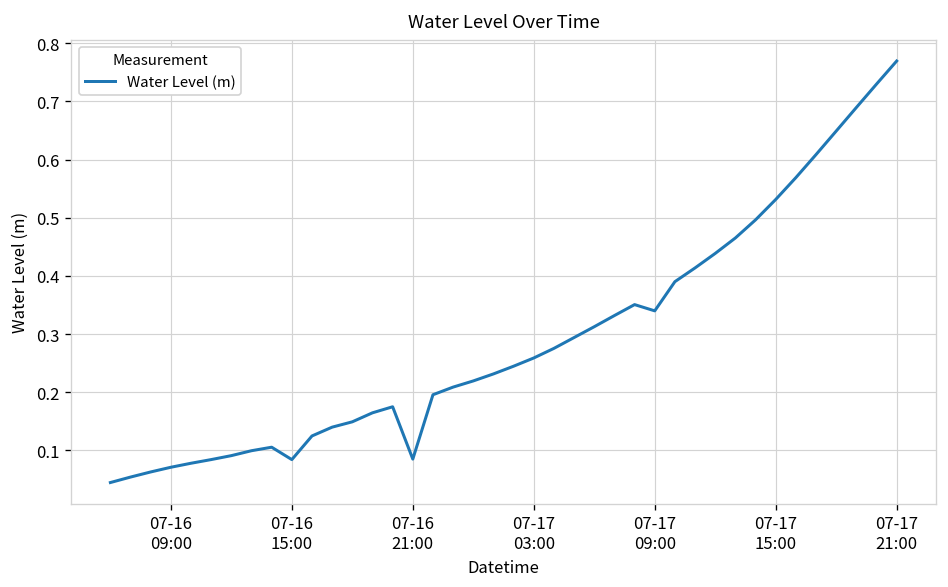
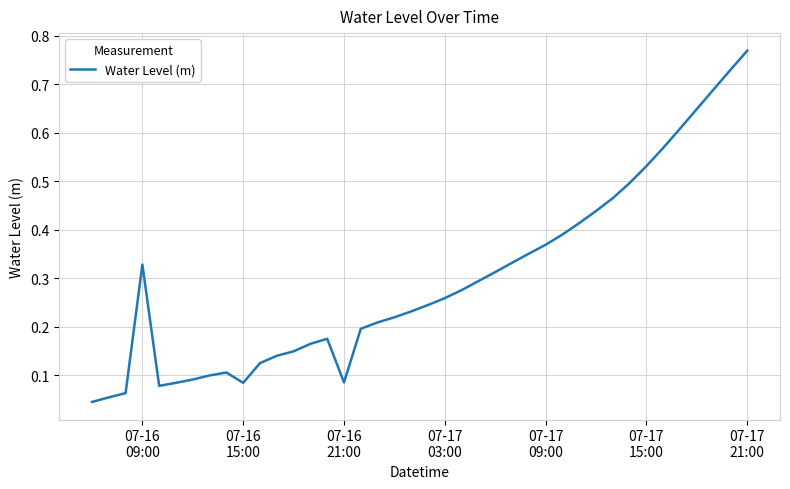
  {
-   "07-16 09:00": 0.07,
+   "07-16 09:00": 0.33,
    "07-16 15:00": 0.08,
    "07-16 21:00": 0.09,
    "07-17 03:00": 0.26,
-   "07-17 09:00": 0.34,
+   "07-17 09:00": 0.37,
    "07-17 15:00": 0.53,
    "07-17 21:00": 0.77
  }
